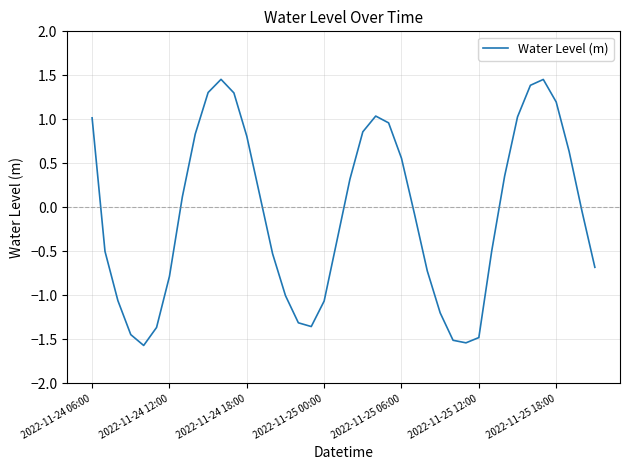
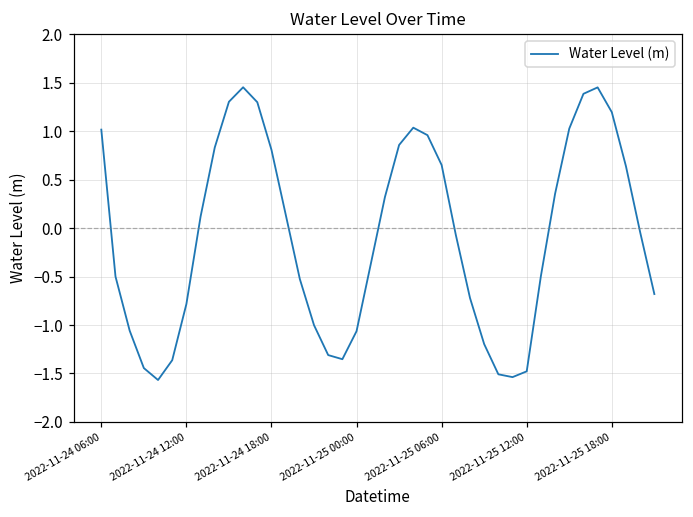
  {
    "2022-11-24 06:00": 1.0,
    "2022-11-24 12:00": -0.8,
    "2022-11-24 18:00": 0.8,
    "2022-11-25 00:00": -1.1,
-   "2022-11-25 06:00": 0.6,
+   "2022-11-25 06:00": 0.7,
    "2022-11-25 12:00": -1.5,
    "2022-11-25 18:00": 1.2
  }
